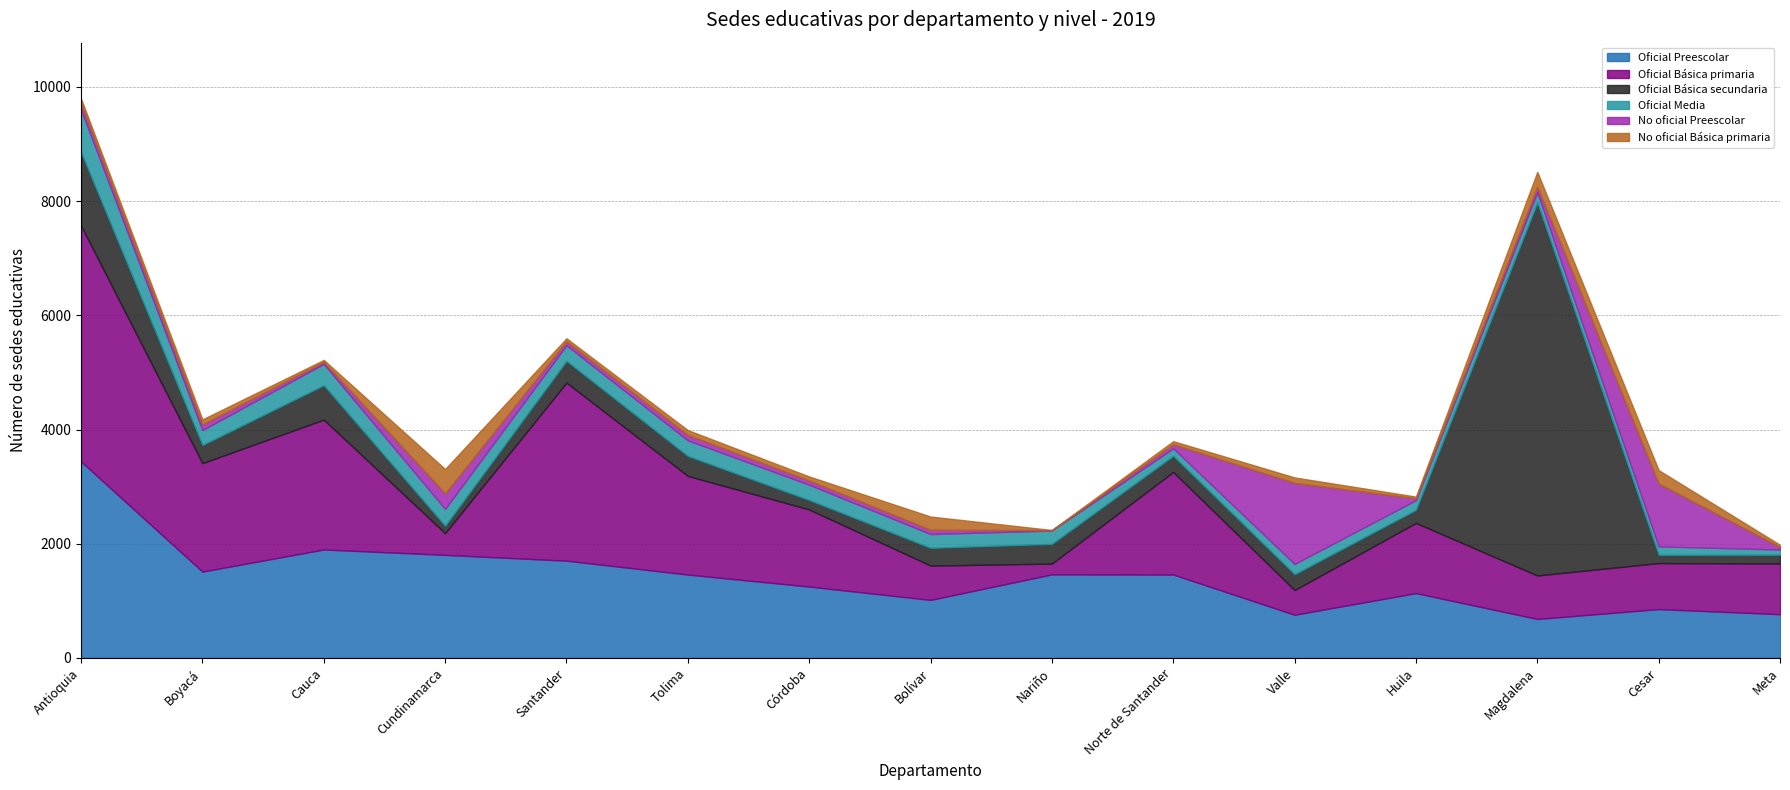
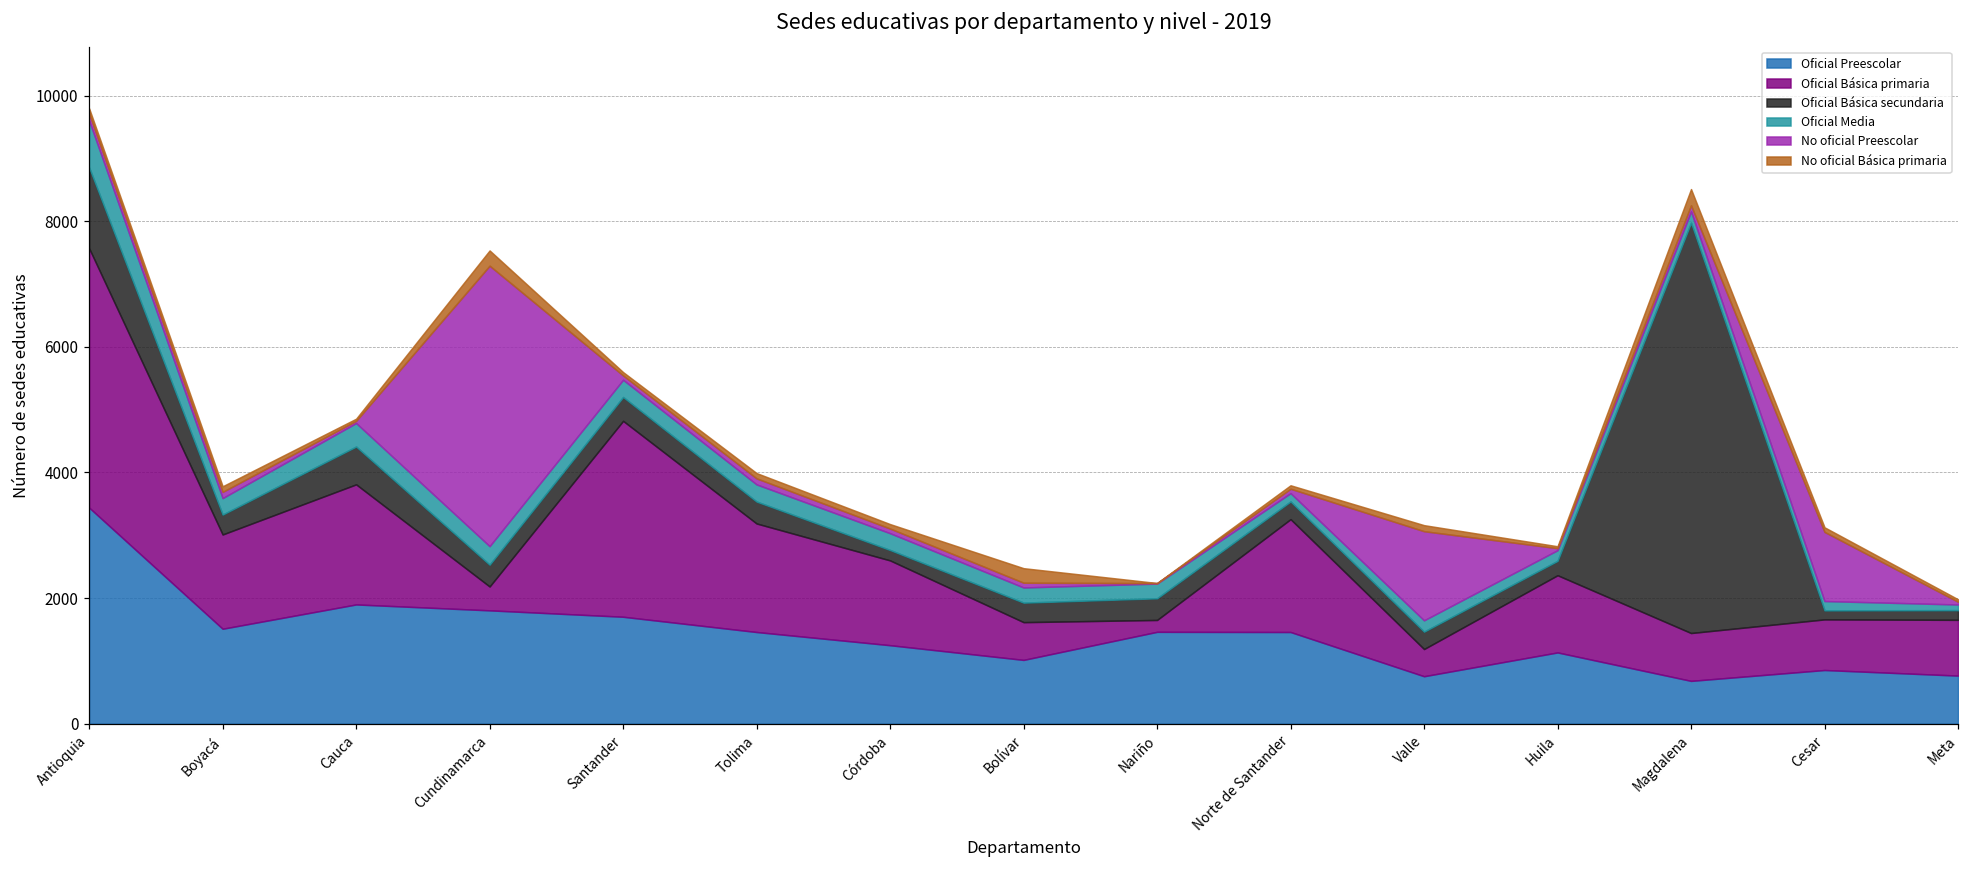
  {
    "Oficial Básica primaria": {
      "Antioquia": 4100,
-     "Boyacá": 1900,
-     "Cauca": 2300,
+     "Boyacá": 1500,
+     "Cauca": 1900,
      "Cundinamarca": 400,
      "Santander": 3100,
      "Tolima": 1700,
      "Córdoba": 1400,
      "Bolívar": 600,
      "Nariño": 200,
      "Norte de Santander": 1800,
      "Valle": 400,
      "Huila": 1200,
      "Magdalena": 800,
      "Cesar": 800,
      "Meta": 900
    },
    "Oficial Básica secundaria": {
      "Antioquia": 1300,
      "Boyacá": 300,
      "Cauca": 600,
-     "Cundinamarca": 100,
+     "Cundinamarca": 300,
      "Santander": 400,
      "Tolima": 300,
      "Córdoba": 200,
      "Bolívar": 300,
      "Nariño": 300,
      "Norte de Santander": 300,
      "Valle": 300,
      "Huila": 200,
      "Magdalena": 6500,
      "Cesar": 100,
      "Meta": 200
    },
    "No oficial Preescolar": {
      "Antioquia": 100,
      "Boyacá": 100,
-     "Cundinamarca": 300,
+     "Cundinamarca": 4500,
      "Santander": 100,
      "Tolima": 100,
      "Córdoba": 100,
      "Bolívar": 100,
      "Norte de Santander": 100,
      "Valle": 1400,
      "Magdalena": 100,
      "Cesar": 1100
    },
    "No oficial Básica primaria": {
      "Antioquia": 100,
      "Boyacá": 100,
-     "Cundinamarca": 400,
+     "Cundinamarca": 200,
      "Santander": 100,
      "Tolima": 100,
      "Córdoba": 100,
      "Bolívar": 200,
      "Norte de Santander": 100,
      "Valle": 100,
      "Magdalena": 300,
-     "Cesar": 200
+     "Cesar": 100
    }
  }
